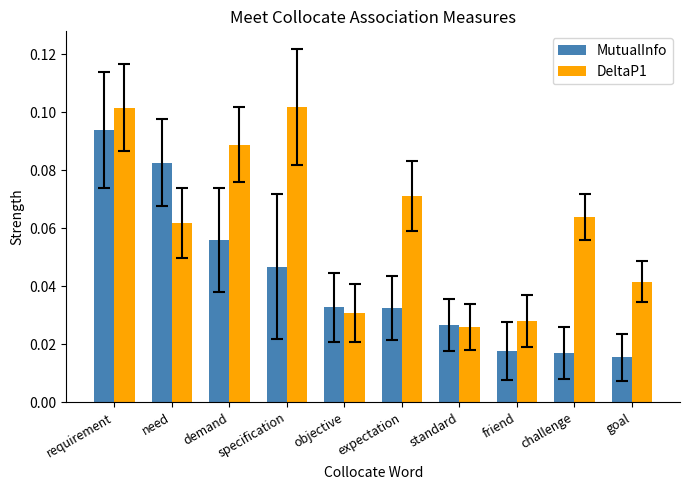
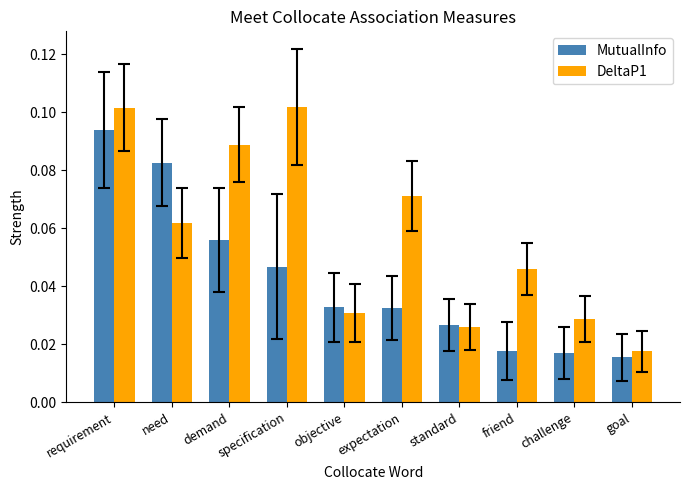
  {
    "DeltaP1": {
      "requirement": 0.102,
      "need": 0.062,
      "demand": 0.089,
      "specification": 0.102,
      "objective": 0.031,
      "expectation": 0.071,
      "standard": 0.026,
-     "friend": 0.028,
-     "challenge": 0.064,
-     "goal": 0.042
+     "friend": 0.046,
+     "challenge": 0.029,
+     "goal": 0.017
    }
  }
